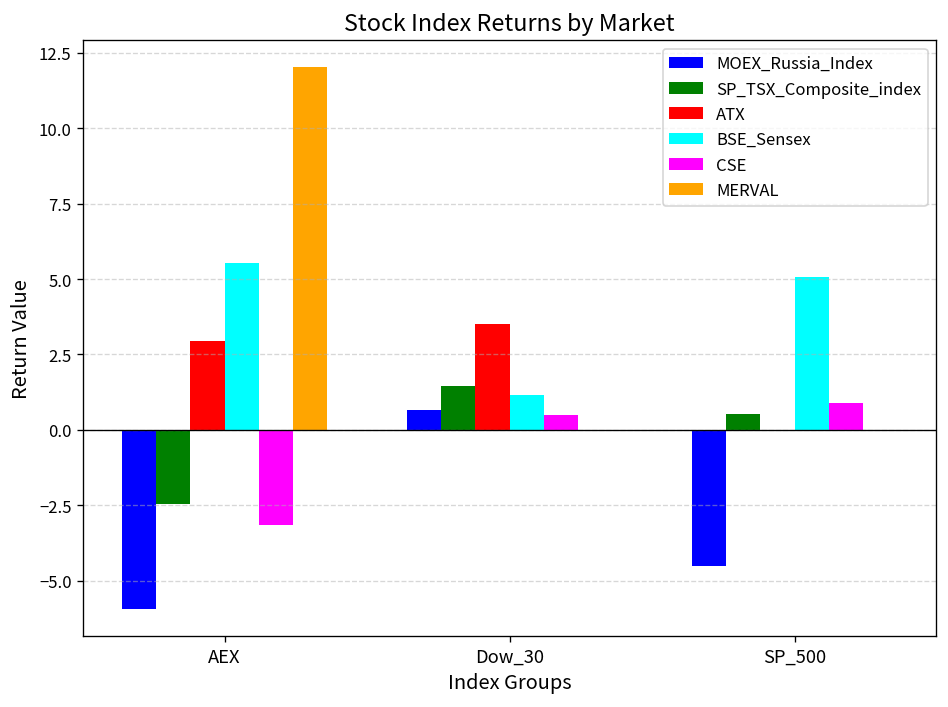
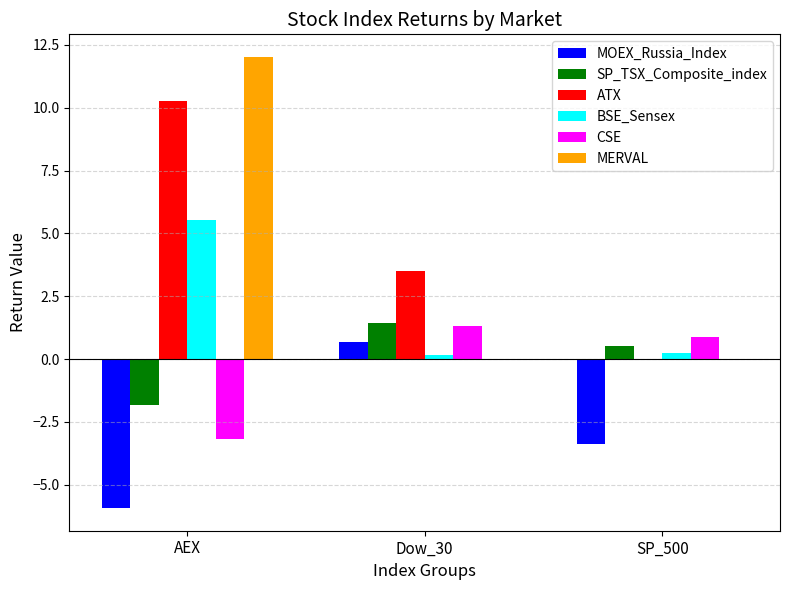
  {
    "MOEX_Russia_Index": {
      "AEX": -5.9,
      "Dow_30": 0.7,
-     "SP_500": -4.5
+     "SP_500": -3.4
    },
    "SP_TSX_Composite_index": {
-     "AEX": -2.5,
+     "AEX": -1.8,
      "Dow_30": 1.5,
      "SP_500": 0.5
    },
    "ATX": {
-     "AEX": 3.0,
+     "AEX": 10.3,
      "Dow_30": 3.5,
      "SP_500": 0.0
    },
    "BSE_Sensex": {
      "AEX": 5.5,
-     "Dow_30": 1.2,
-     "SP_500": 5.1
+     "Dow_30": 0.2,
+     "SP_500": 0.3
    },
    "CSE": {
      "AEX": -3.2,
-     "Dow_30": 0.5,
+     "Dow_30": 1.3,
      "SP_500": 0.9
    },
    "MERVAL": {
      "AEX": 12.0,
      "Dow_30": 0.0,
      "SP_500": 0.0
    }
  }
